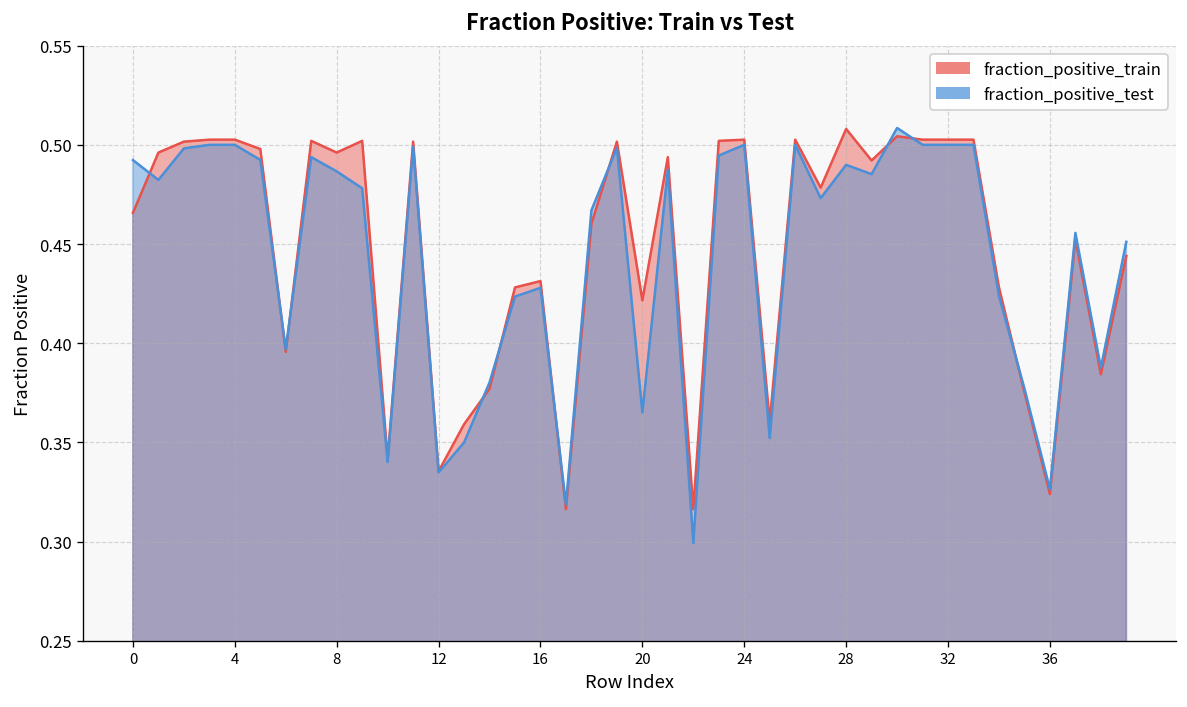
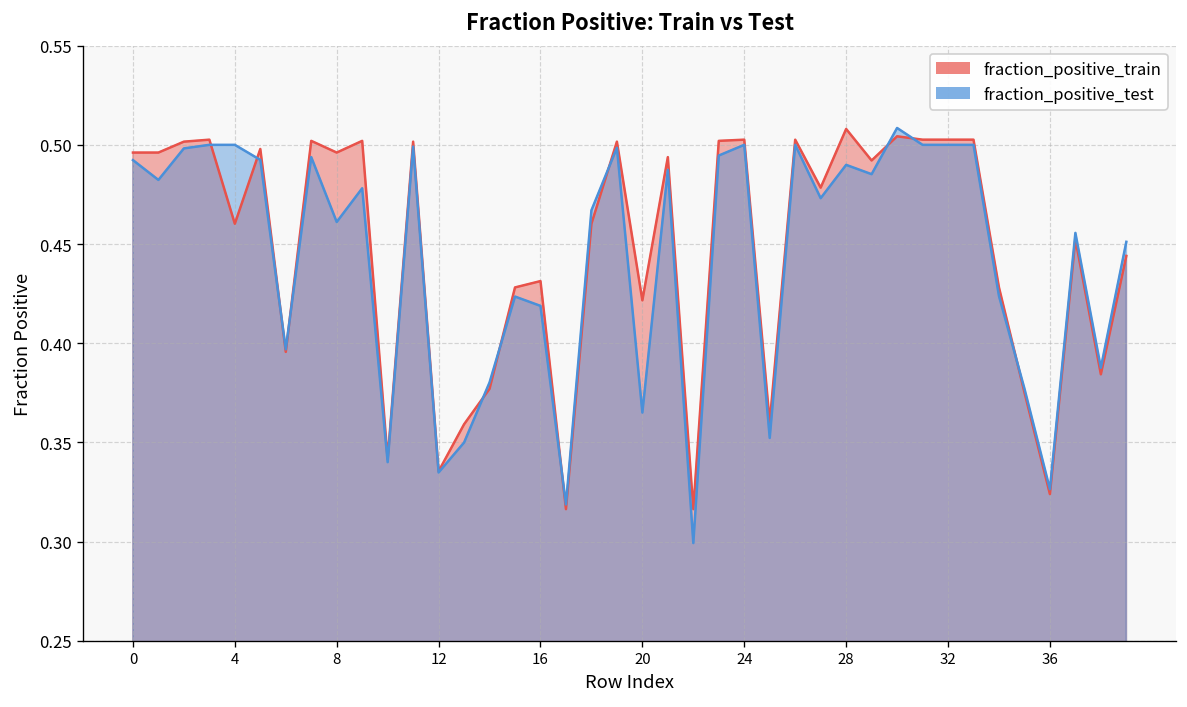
  {
    "fraction_positive_train": {
-     "0": 0.466,
-     "4": 0.503,
+     "0": 0.496,
+     "4": 0.460,
      "8": 0.496,
      "16": 0.431,
      "20": 0.422,
      "24": 0.503,
      "28": 0.508,
      "32": 0.503,
      "36": 0.324
    },
    "fraction_positive_test": {
      "0": 0.492,
      "4": 0.500,
-     "8": 0.487,
-     "16": 0.428,
+     "8": 0.461,
+     "16": 0.419,
      "20": 0.365,
      "24": 0.500,
      "28": 0.490,
      "32": 0.500,
      "36": 0.326
    }
  }
